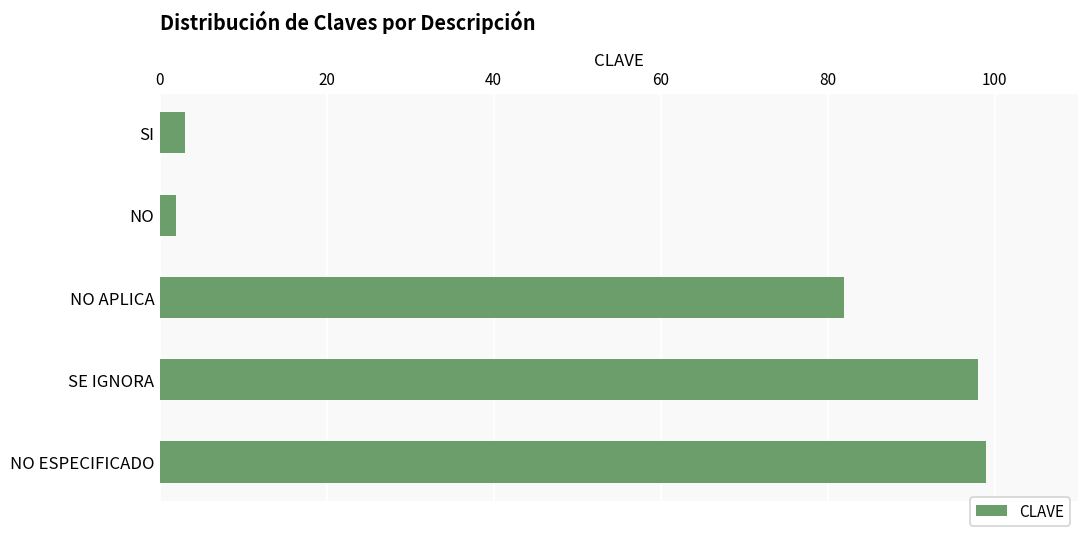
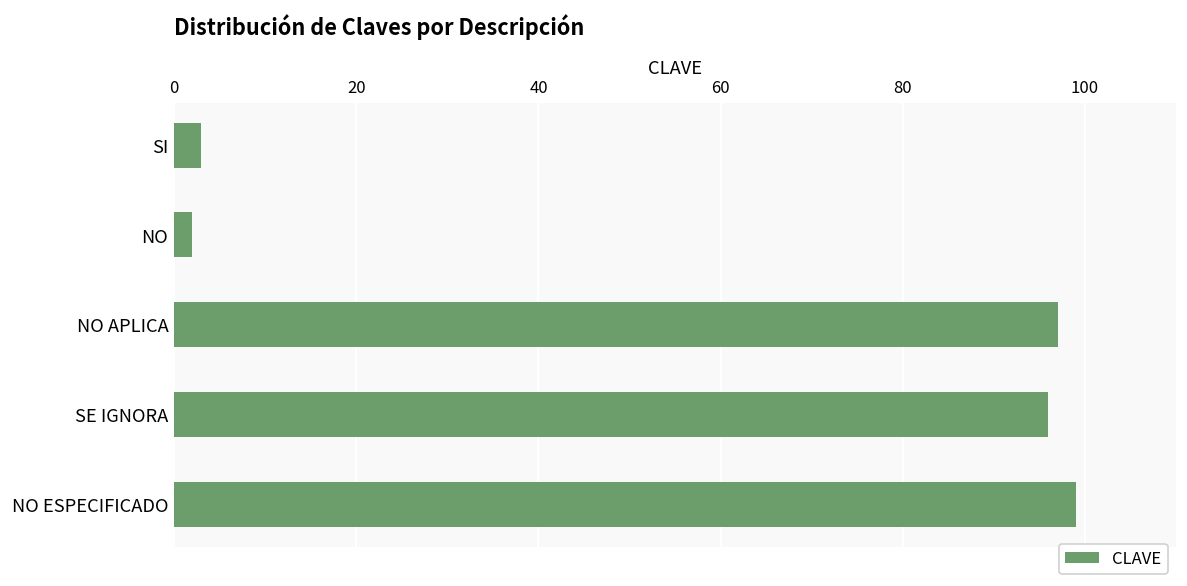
  {
    "SI": 3,
    "NO": 2,
-   "NO APLICA": 82,
-   "SE IGNORA": 98,
+   "NO APLICA": 97,
+   "SE IGNORA": 96,
    "NO ESPECIFICADO": 99
  }
